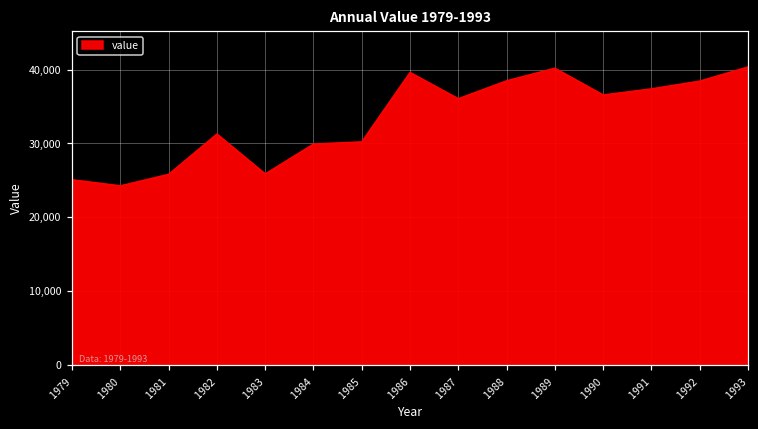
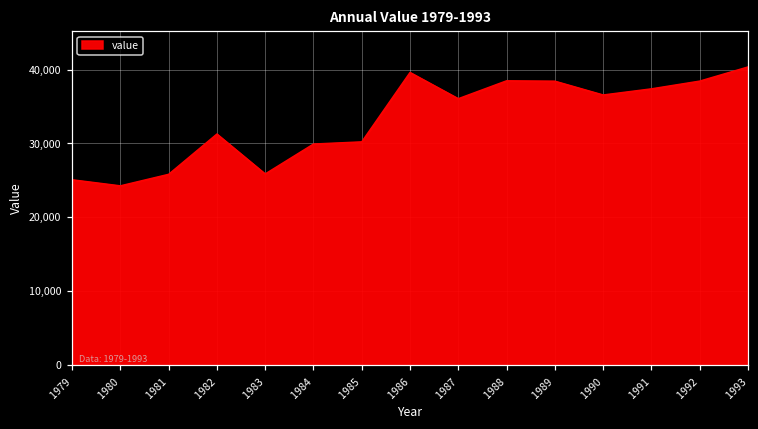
  {
    "1979": "25,000",
    "1980": "24,000",
    "1981": "26,000",
    "1982": "31,000",
    "1983": "26,000",
    "1984": "30,000",
    "1985": "30,000",
    "1986": "40,000",
    "1987": "36,000",
    "1988": "38,000",
-   "1989": "40,000",
+   "1989": "38,000",
    "1990": "37,000",
    "1991": "37,000",
    "1992": "38,000",
    "1993": "40,000"
  }
